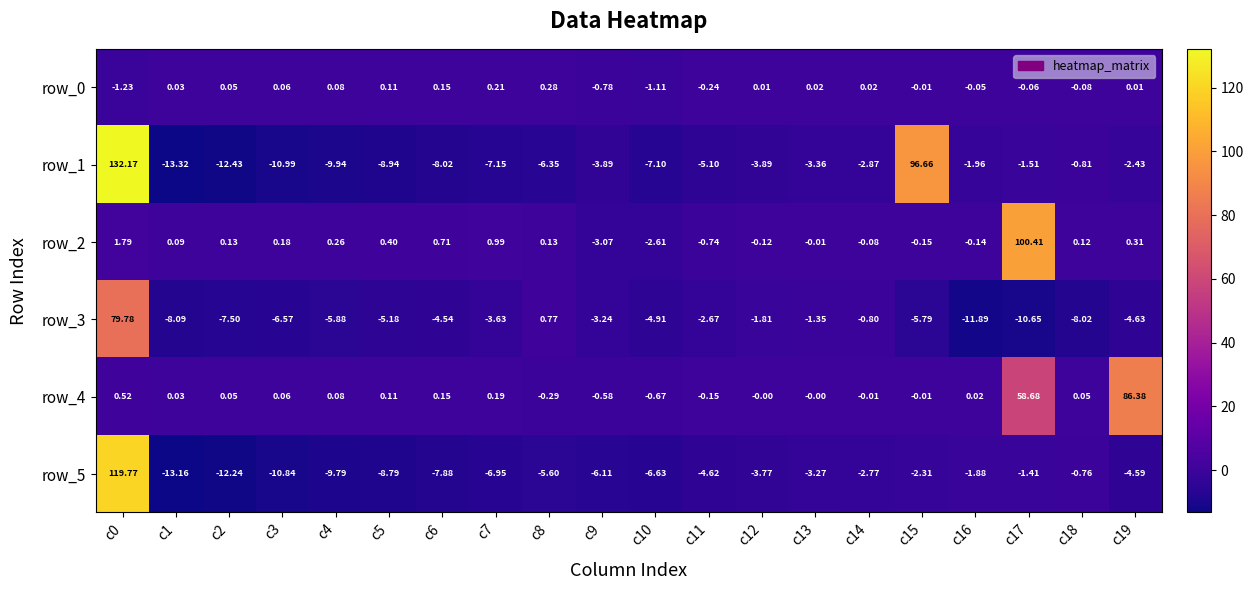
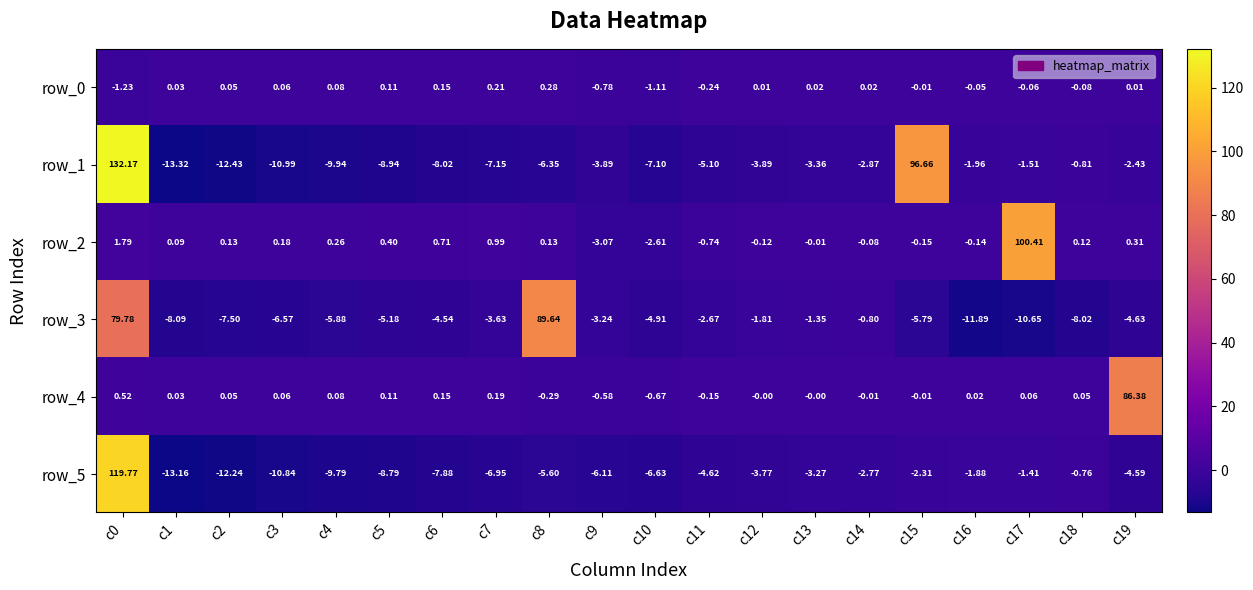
  {
    "row_0": {
      "c0": -1.23,
      "c1": 0.03,
      "c2": 0.05,
      "c3": 0.06,
      "c4": 0.08,
      "c5": 0.11,
      "c6": 0.15,
      "c7": 0.21,
      "c8": 0.28,
      "c9": -0.78,
      "c10": -1.11,
      "c11": -0.24,
      "c12": 0.01,
      "c13": 0.02,
      "c14": 0.02,
      "c15": -0.01,
      "c16": -0.05,
      "c17": -0.06,
      "c18": -0.08,
      "c19": 0.01
    },
    "row_1": {
      "c0": 132.17,
      "c1": -13.32,
      "c2": -12.43,
      "c3": -10.99,
      "c4": -9.94,
      "c5": -8.94,
      "c6": -8.02,
      "c7": -7.15,
      "c8": -6.35,
      "c9": -3.89,
      "c10": -7.10,
      "c11": -5.10,
      "c12": -3.89,
      "c13": -3.36,
      "c14": -2.87,
      "c15": 96.66,
      "c16": -1.96,
      "c17": -1.51,
      "c18": -0.81,
      "c19": -2.43
    },
    "row_2": {
      "c0": 1.79,
      "c1": 0.09,
      "c2": 0.13,
      "c3": 0.18,
      "c4": 0.26,
      "c5": 0.40,
      "c6": 0.71,
      "c7": 0.99,
      "c8": 0.13,
      "c9": -3.07,
      "c10": -2.61,
      "c11": -0.74,
      "c12": -0.12,
      "c13": -0.01,
      "c14": -0.08,
      "c15": -0.15,
      "c16": -0.14,
      "c17": 100.41,
      "c18": 0.12,
      "c19": 0.31
    },
    "row_3": {
      "c0": 79.78,
      "c1": -8.09,
      "c2": -7.50,
      "c3": -6.57,
      "c4": -5.88,
      "c5": -5.18,
      "c6": -4.54,
      "c7": -3.63,
-     "c8": 0.77,
+     "c8": 89.64,
      "c9": -3.24,
      "c10": -4.91,
      "c11": -2.67,
      "c12": -1.81,
      "c13": -1.35,
      "c14": -0.80,
      "c15": -5.79,
      "c16": -11.89,
      "c17": -10.65,
      "c18": -8.02,
      "c19": -4.63
    },
    "row_4": {
      "c0": 0.52,
      "c1": 0.03,
      "c2": 0.05,
      "c3": 0.06,
      "c4": 0.08,
      "c5": 0.11,
      "c6": 0.15,
      "c7": 0.19,
      "c8": -0.29,
      "c9": -0.58,
      "c10": -0.67,
      "c11": -0.15,
      "c12": -0.00,
      "c13": -0.00,
      "c14": -0.01,
      "c15": -0.01,
      "c16": 0.02,
-     "c17": 58.68,
+     "c17": 0.06,
      "c18": 0.05,
      "c19": 86.38
    },
    "row_5": {
      "c0": 119.77,
      "c1": -13.16,
      "c2": -12.24,
      "c3": -10.84,
      "c4": -9.79,
      "c5": -8.79,
      "c6": -7.88,
      "c7": -6.95,
      "c8": -5.60,
      "c9": -6.11,
      "c10": -6.63,
      "c11": -4.62,
      "c12": -3.77,
      "c13": -3.27,
      "c14": -2.77,
      "c15": -2.31,
      "c16": -1.88,
      "c17": -1.41,
      "c18": -0.76,
      "c19": -4.59
    }
  }
